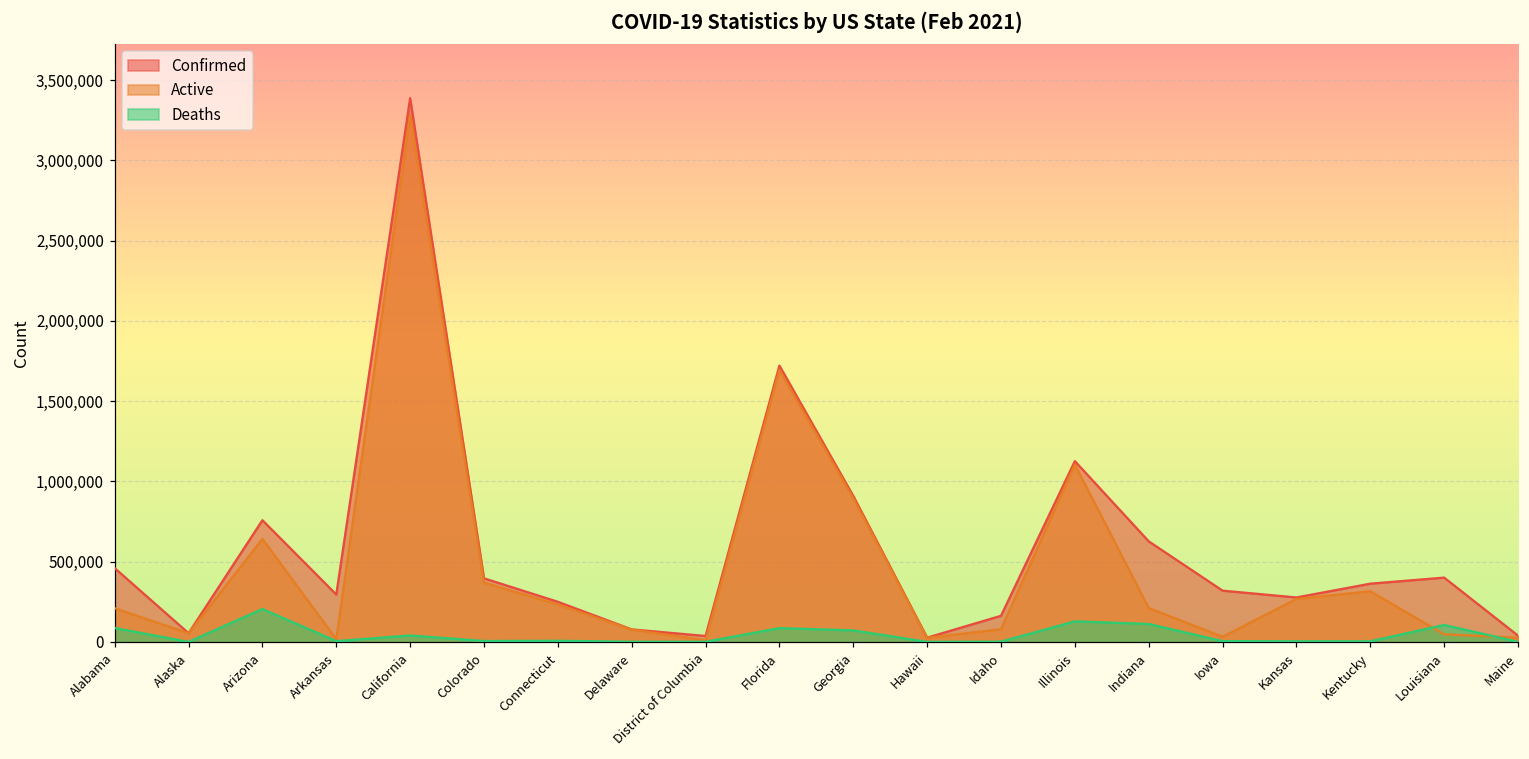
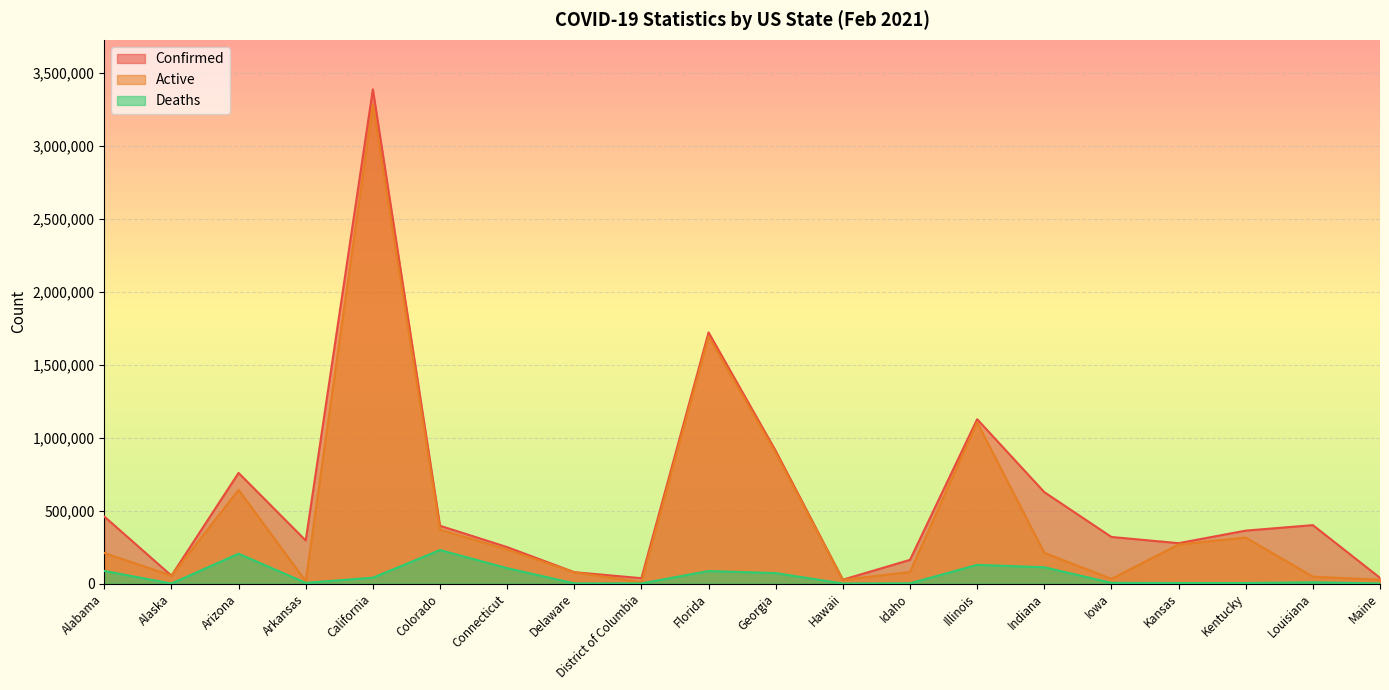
  {
    "Deaths": {
      "Alabama": "90,000",
      "Alaska": "0",
      "Arizona": "200,000",
      "California": "40,000",
-     "Colorado": "10,000",
-     "Connecticut": "10,000",
+     "Colorado": "230,000",
+     "Connecticut": "110,000",
      "Delaware": "0",
      "Florida": "90,000",
      "Georgia": "70,000",
      "Hawaii": "0",
      "Idaho": "0",
      "Illinois": "130,000",
      "Indiana": "110,000",
      "Iowa": "0",
      "Kansas": "0",
      "Kentucky": "0",
-     "Louisiana": "110,000",
+     "Louisiana": "10,000",
      "Maine": "0"
    }
  }
